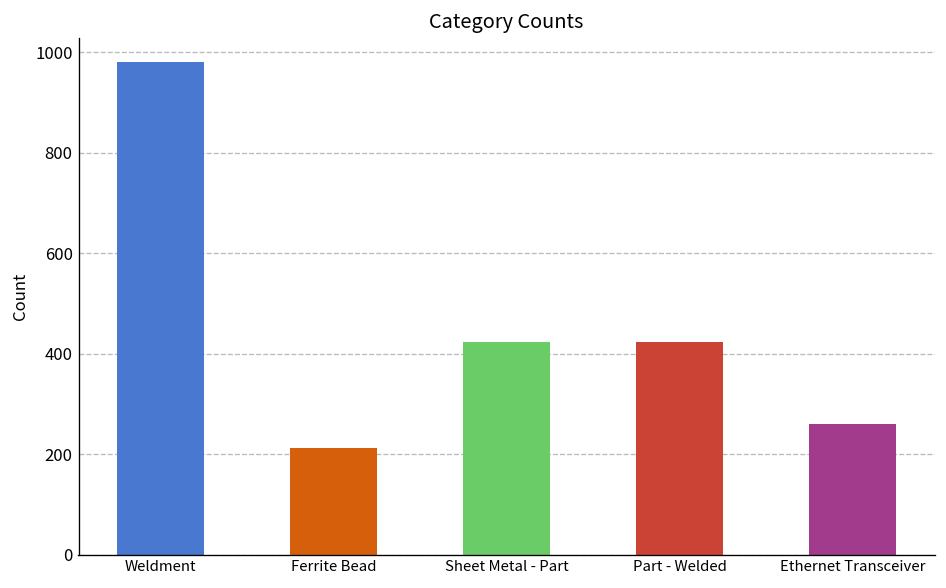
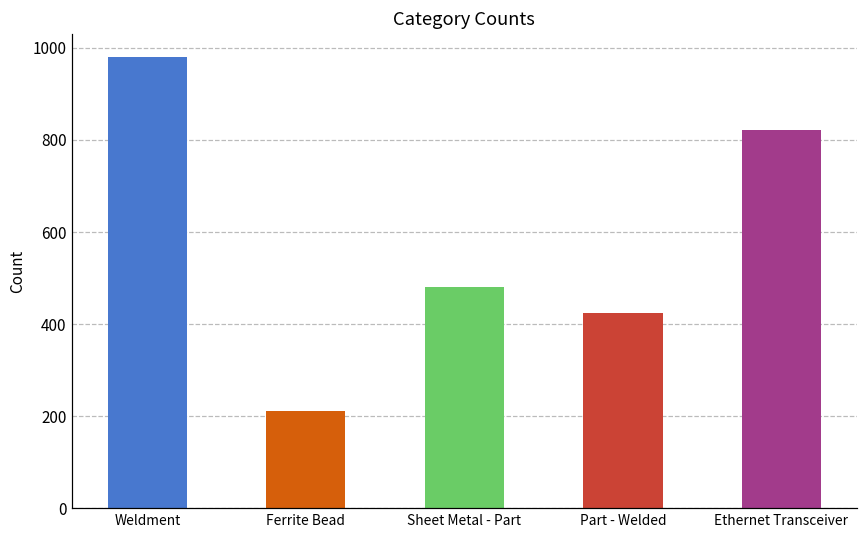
  {
    "Weldment": 980,
    "Ferrite Bead": 210,
-   "Sheet Metal - Part": 420,
+   "Sheet Metal - Part": 480,
    "Part - Welded": 420,
-   "Ethernet Transceiver": 260
+   "Ethernet Transceiver": 820
  }
